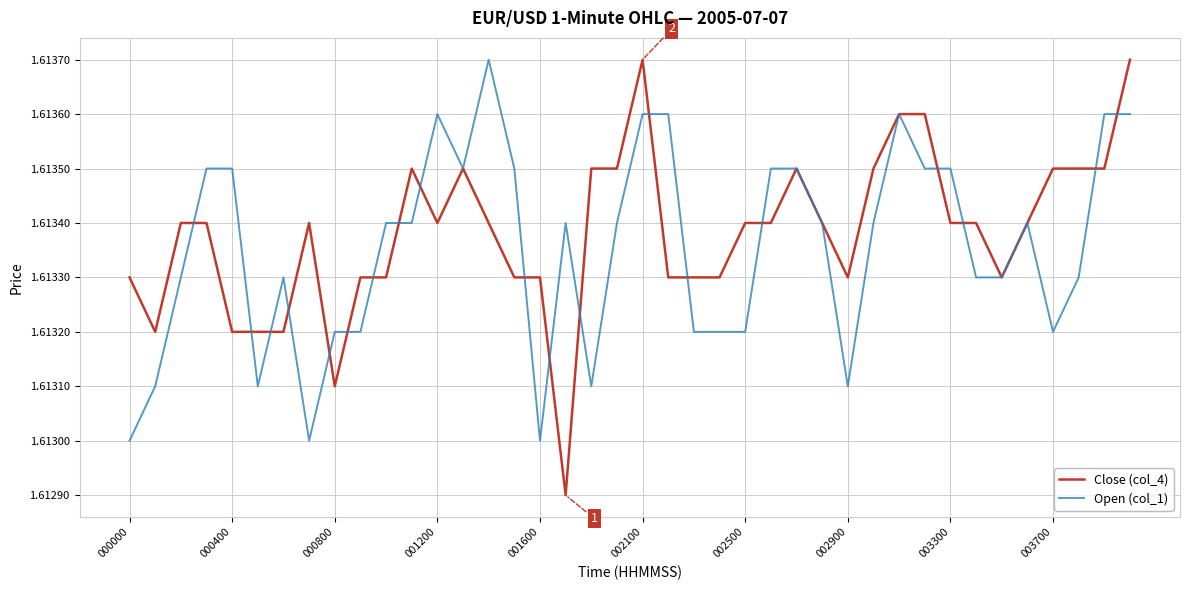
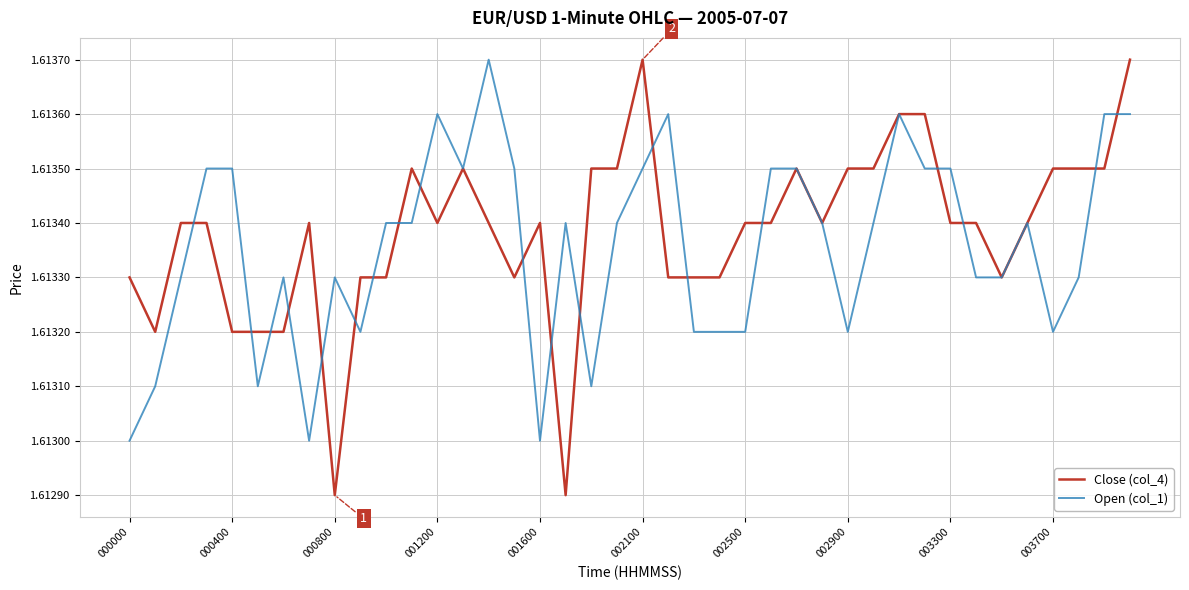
  {
    "Close (col_4)": {
      "000000": 1.6133,
      "000400": 1.6132,
-     "000800": 1.6131,
+     "000800": 1.6129,
      "001200": 1.6134,
-     "001600": 1.6133,
+     "001600": 1.6134,
      "002100": 1.6137,
      "002500": 1.6134,
-     "002900": 1.6133,
+     "002900": 1.6135,
      "003300": 1.6134,
      "003700": 1.6135
    },
    "Open (col_1)": {
      "000000": 1.6130,
      "000400": 1.6135,
-     "000800": 1.6132,
+     "000800": 1.6133,
      "001200": 1.6136,
      "001600": 1.6130,
-     "002100": 1.6136,
+     "002100": 1.6135,
      "002500": 1.6132,
-     "002900": 1.6131,
+     "002900": 1.6132,
      "003300": 1.6135,
      "003700": 1.6132
    }
  }
